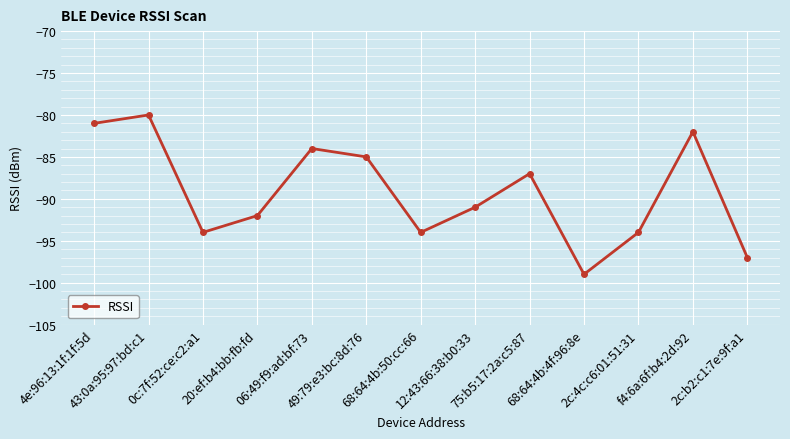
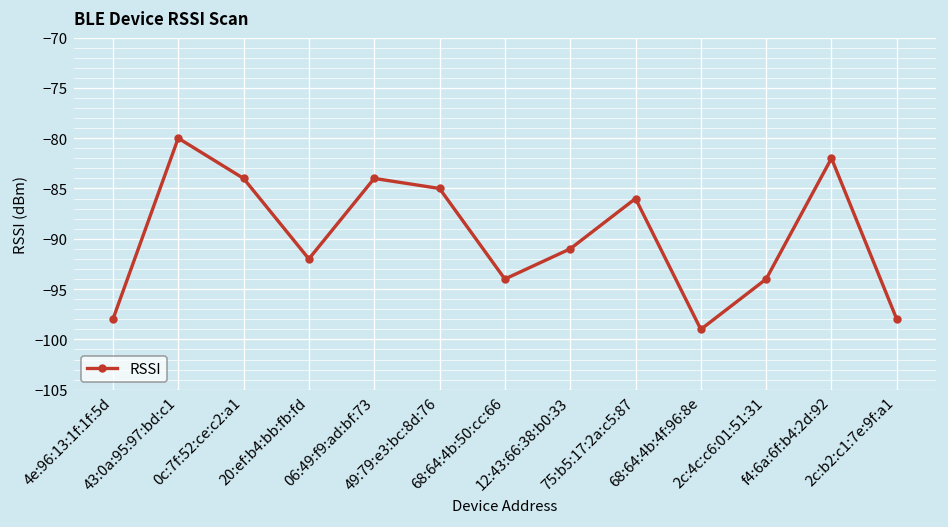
  {
-   "4e:96:13:1f:1f:5d": -81,
+   "4e:96:13:1f:1f:5d": -98,
    "43:0a:95:97:bd:c1": -80,
-   "0c:7f:52:ce:c2:a1": -94,
+   "0c:7f:52:ce:c2:a1": -84,
    "20:ef:b4:bb:fb:fd": -92,
    "06:49:f9:ad:bf:73": -84,
    "49:79:e3:bc:8d:76": -85,
    "68:64:4b:50:cc:66": -94,
    "12:43:66:38:b0:33": -91,
-   "75:b5:17:2a:c5:87": -87,
+   "75:b5:17:2a:c5:87": -86,
    "68:64:4b:4f:96:8e": -99,
    "2c:4c:c6:01:51:31": -94,
    "f4:6a:6f:b4:2d:92": -82,
-   "2c:b2:c1:7e:9f:a1": -97
+   "2c:b2:c1:7e:9f:a1": -98
  }
